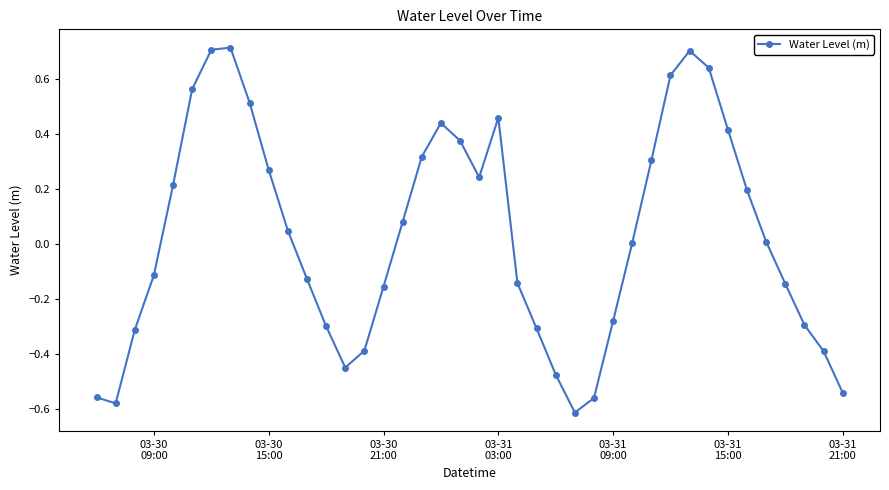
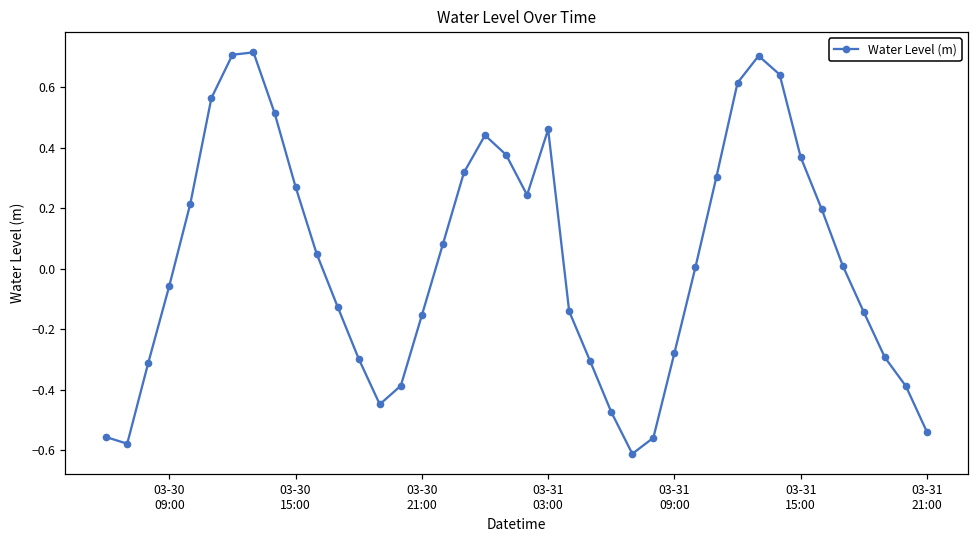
  {
-   "03-30 09:00": -0.11,
+   "03-30 09:00": -0.06,
    "03-30 15:00": 0.27,
    "03-30 21:00": -0.15,
    "03-31 03:00": 0.46,
    "03-31 09:00": -0.28,
-   "03-31 15:00": 0.42,
+   "03-31 15:00": 0.37,
    "03-31 21:00": -0.54
  }
